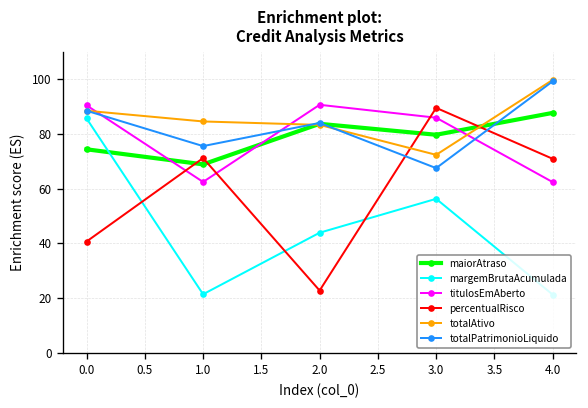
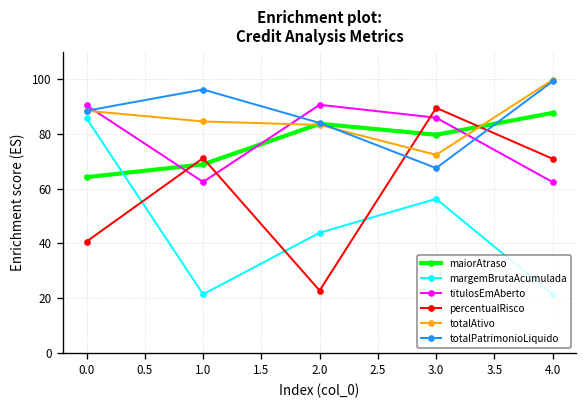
  {
    "maiorAtraso": {
-     "0.0": 74,
+     "0.0": 64,
      "1.0": 69,
      "3.0": 80,
      "4.0": 88
    },
    "margemBrutaAcumulada": {
      "0.0": 86,
      "1.0": 21,
      "2.0": 44,
      "3.0": 56
    },
    "titulosEmAberto": {
      "0.0": 90,
      "1.0": 62,
      "2.0": 91,
      "3.0": 86,
      "4.0": 62
    },
    "percentualRisco": {
      "0.0": 41,
      "1.0": 71,
      "2.0": 23,
      "3.0": 90,
      "4.0": 71
    },
    "totalAtivo": {
      "1.0": 85,
      "3.0": 72
    },
    "totalPatrimonioLiquido": {
-     "1.0": 76,
+     "1.0": 96,
      "3.0": 68
    }
  }
